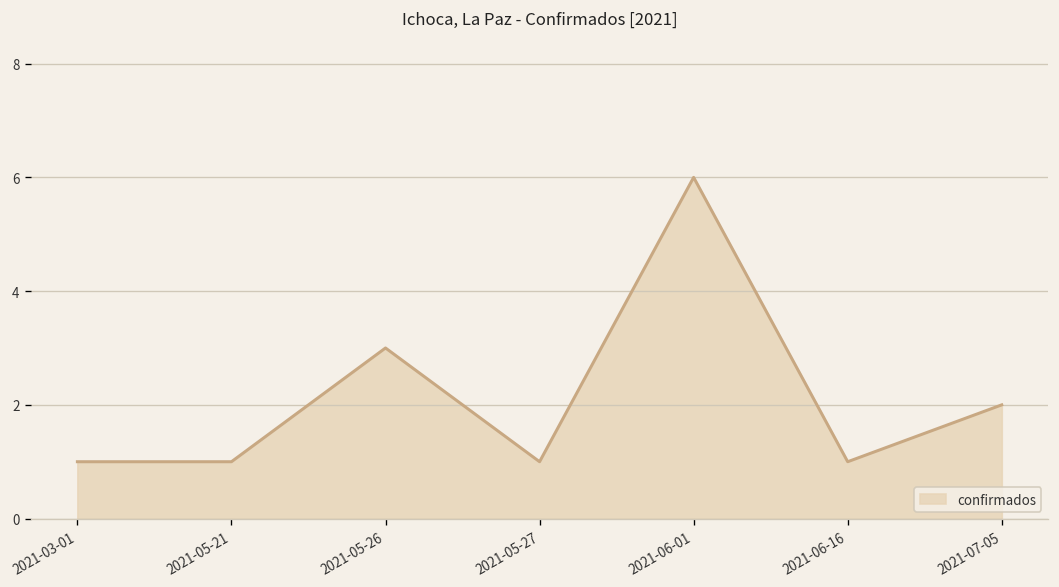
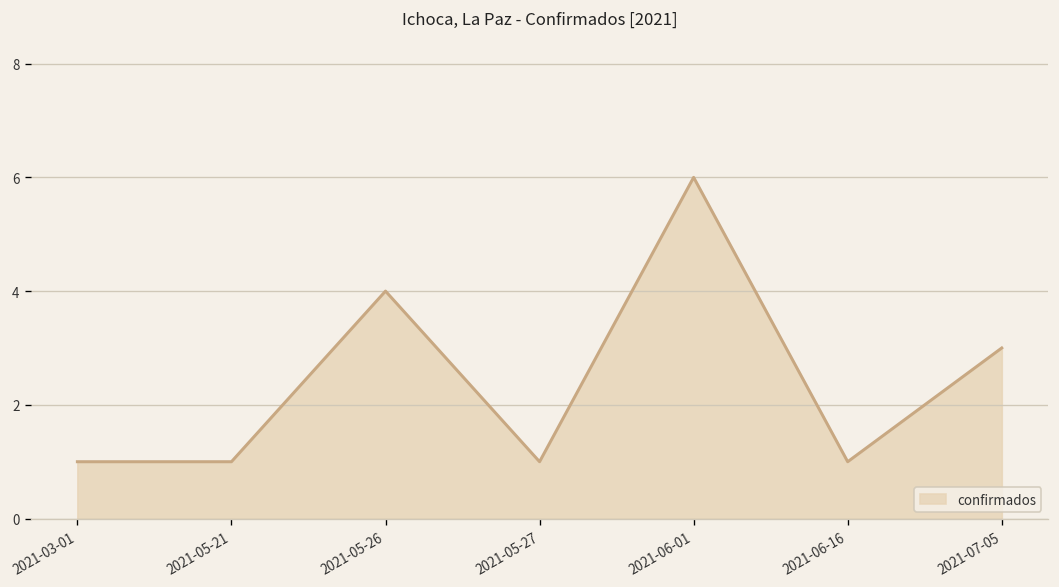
  {
    "2021-03-01": 1,
    "2021-05-21": 1,
-   "2021-05-26": 3,
+   "2021-05-26": 4,
    "2021-05-27": 1,
    "2021-06-01": 6,
    "2021-06-16": 1,
-   "2021-07-05": 2
+   "2021-07-05": 3
  }
